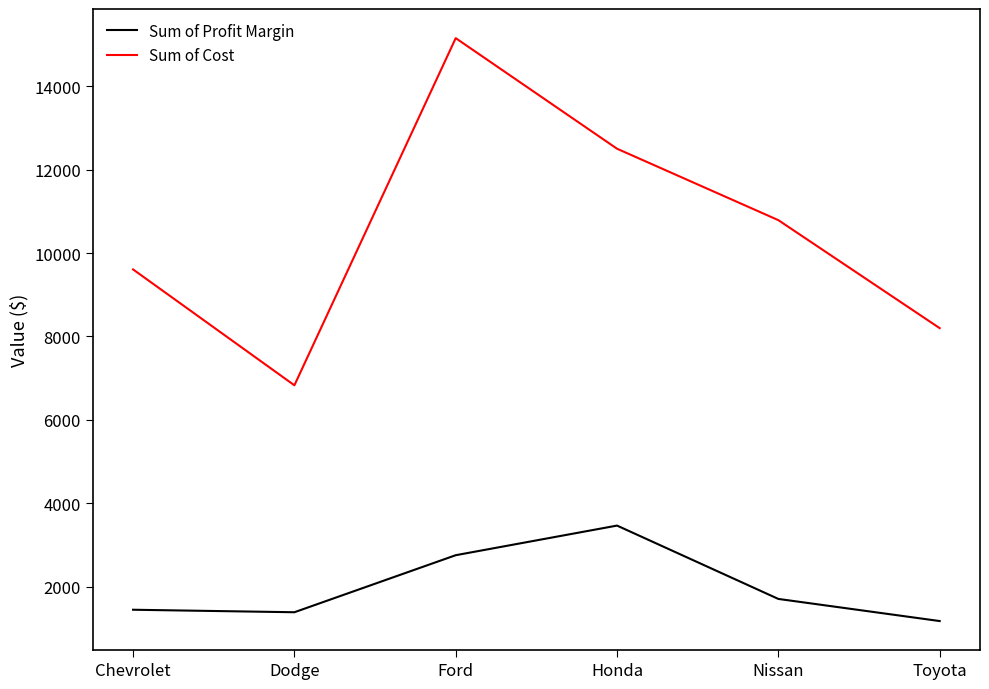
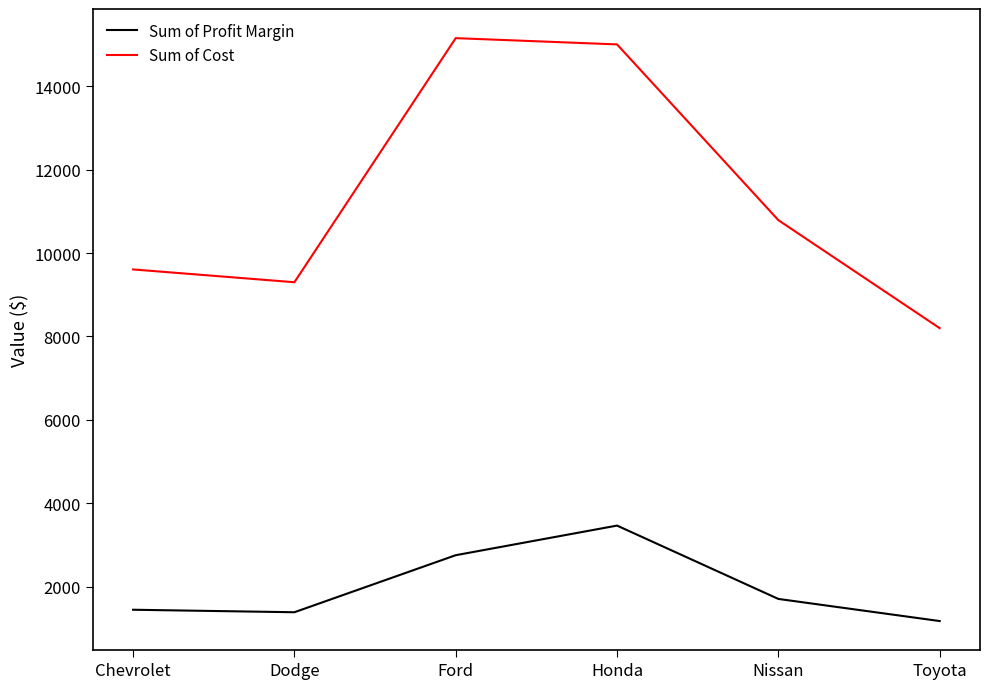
  {
    "Sum of Profit Margin": {
      "Chevrolet": 1500,
      "Dodge": 1400,
      "Ford": 2800,
      "Honda": 3500,
      "Nissan": 1700,
      "Toyota": 1200
    },
    "Sum of Cost": {
      "Chevrolet": 9600,
-     "Dodge": 6800,
+     "Dodge": 9300,
      "Ford": 15200,
-     "Honda": 12500,
+     "Honda": 15000,
      "Nissan": 10800,
      "Toyota": 8200
    }
  }
